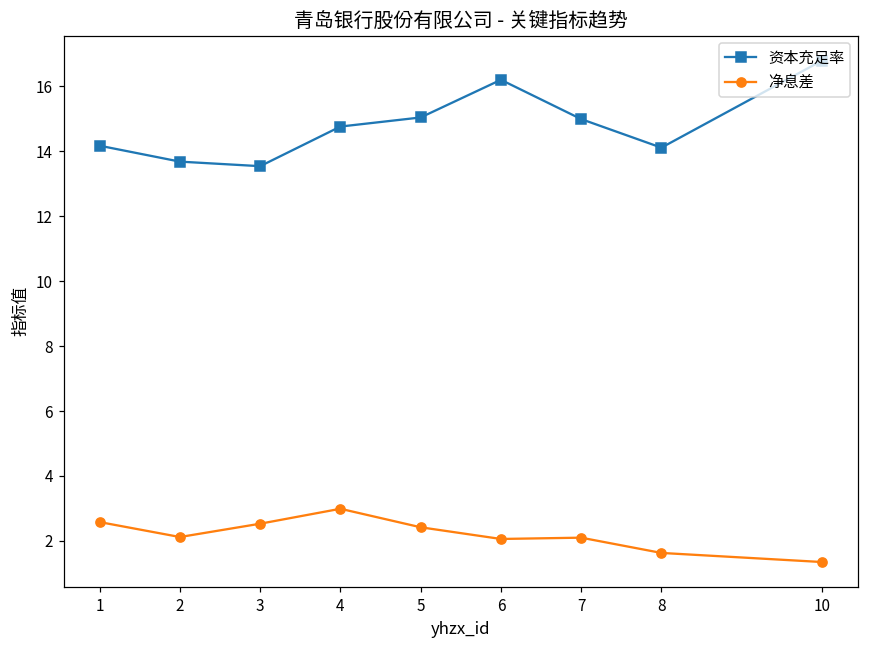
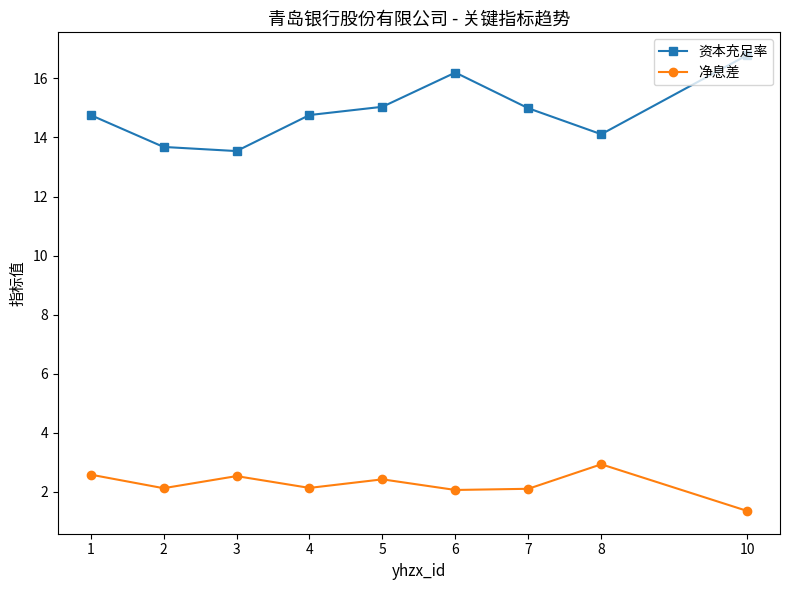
  {
    "资本充足率": {
-     "1": 14.2,
+     "1": 14.8,
      "2": 13.7,
      "3": 13.5,
      "4": 14.8,
      "5": 15.0,
      "6": 16.2,
      "7": 15.0,
      "8": 14.1
    },
    "净息差": {
      "1": 2.6,
      "2": 2.1,
      "3": 2.5,
-     "4": 3.0,
+     "4": 2.1,
      "5": 2.4,
      "6": 2.1,
      "7": 2.1,
-     "8": 1.6,
+     "8": 2.9,
      "10": 1.4
    }
  }
